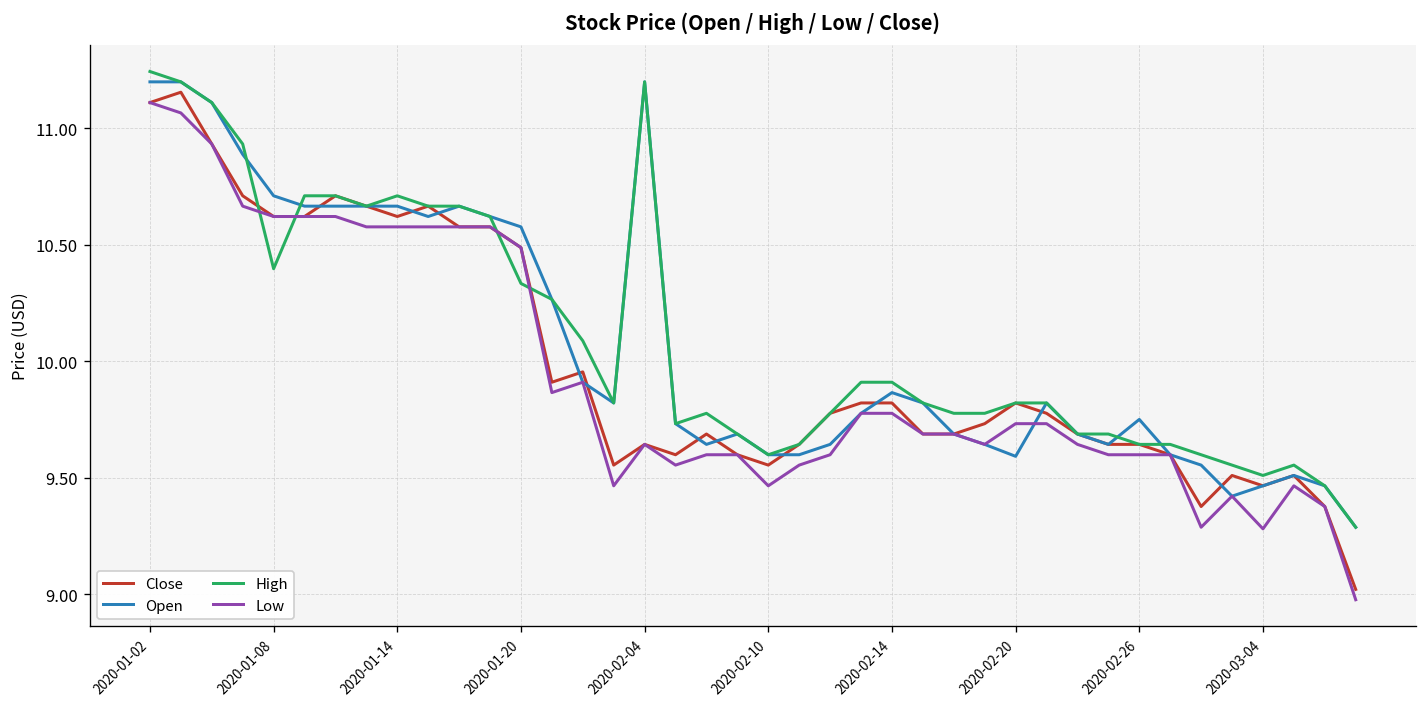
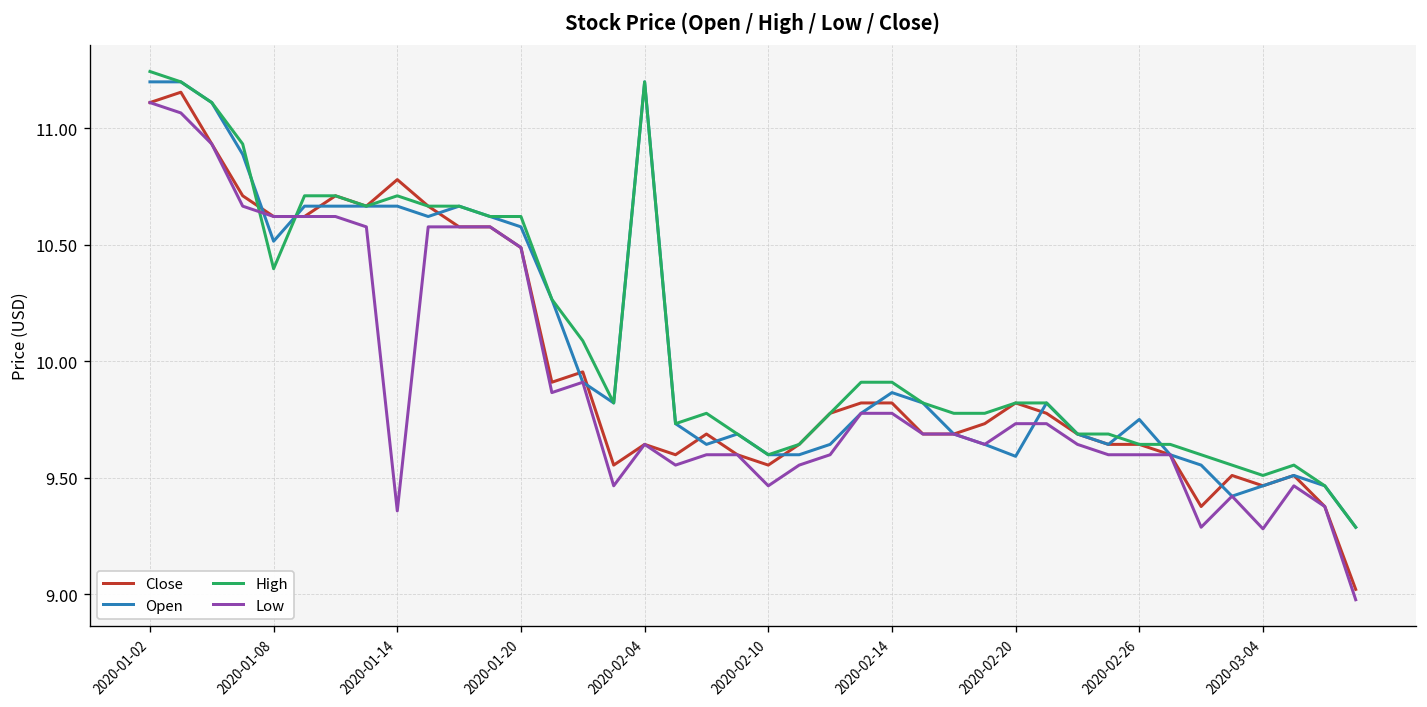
  {
    "Close": {
-     "2020-01-14": 10.62,
+     "2020-01-14": 10.78,
      "2020-02-10": 9.56,
      "2020-02-14": 9.82
    },
    "Open": {
      "2020-01-02": 11.20,
-     "2020-01-08": 10.71,
+     "2020-01-08": 10.52,
      "2020-01-14": 10.67,
      "2020-01-20": 10.58,
      "2020-02-14": 9.87,
      "2020-02-20": 9.59,
      "2020-02-26": 9.75
    },
    "High": {
      "2020-01-02": 11.24,
      "2020-01-08": 10.40,
      "2020-01-14": 10.71,
-     "2020-01-20": 10.33,
+     "2020-01-20": 10.62,
      "2020-02-14": 9.91,
      "2020-03-04": 9.51
    },
    "Low": {
-     "2020-01-14": 10.58,
+     "2020-01-14": 9.36,
      "2020-02-10": 9.47,
      "2020-02-14": 9.78,
      "2020-02-20": 9.73,
      "2020-02-26": 9.60,
      "2020-03-04": 9.28
    }
  }
